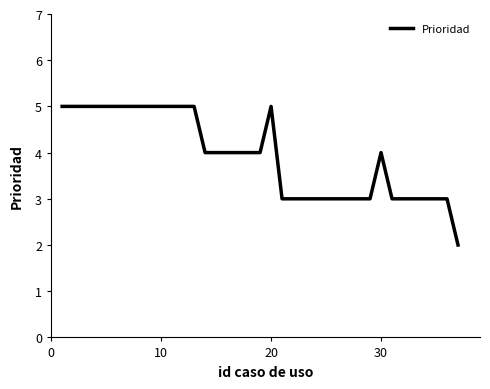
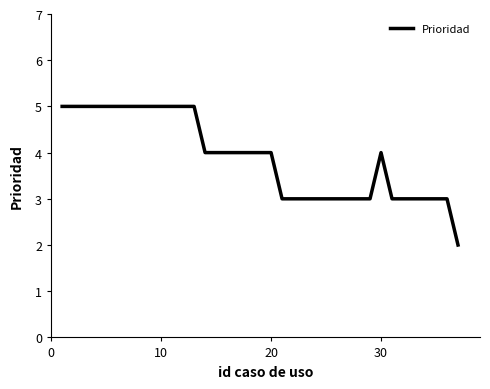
  {
    "10": 5,
-   "20": 5,
+   "20": 4,
    "30": 4
  }
